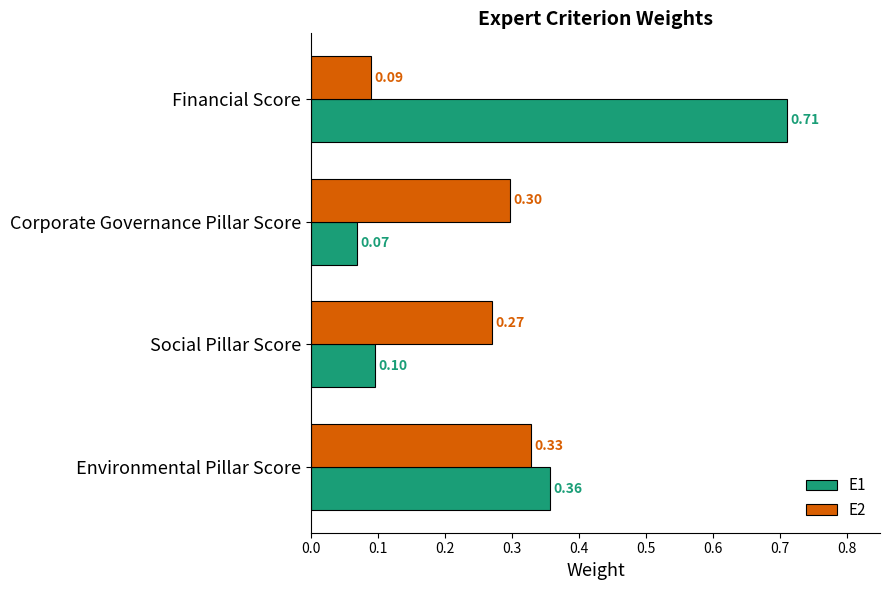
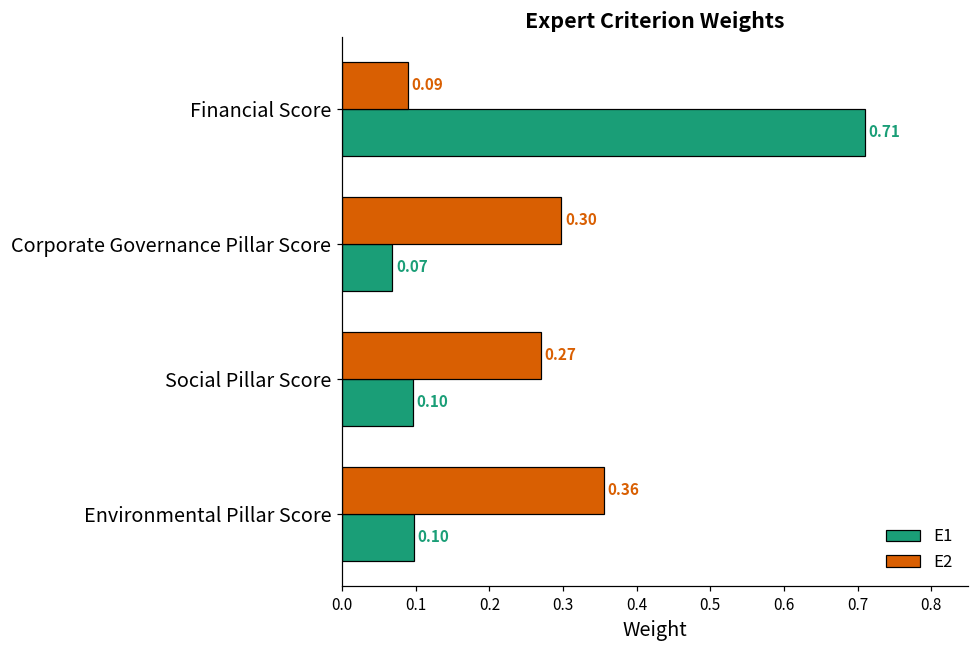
  {
    "E1": {
      "Financial Score": 0.71,
      "Corporate Governance Pillar Score": 0.07,
      "Social Pillar Score": 0.10,
-     "Environmental Pillar Score": 0.36
+     "Environmental Pillar Score": 0.10
    },
    "E2": {
      "Financial Score": 0.09,
      "Corporate Governance Pillar Score": 0.30,
      "Social Pillar Score": 0.27,
-     "Environmental Pillar Score": 0.33
+     "Environmental Pillar Score": 0.36
    }
  }
